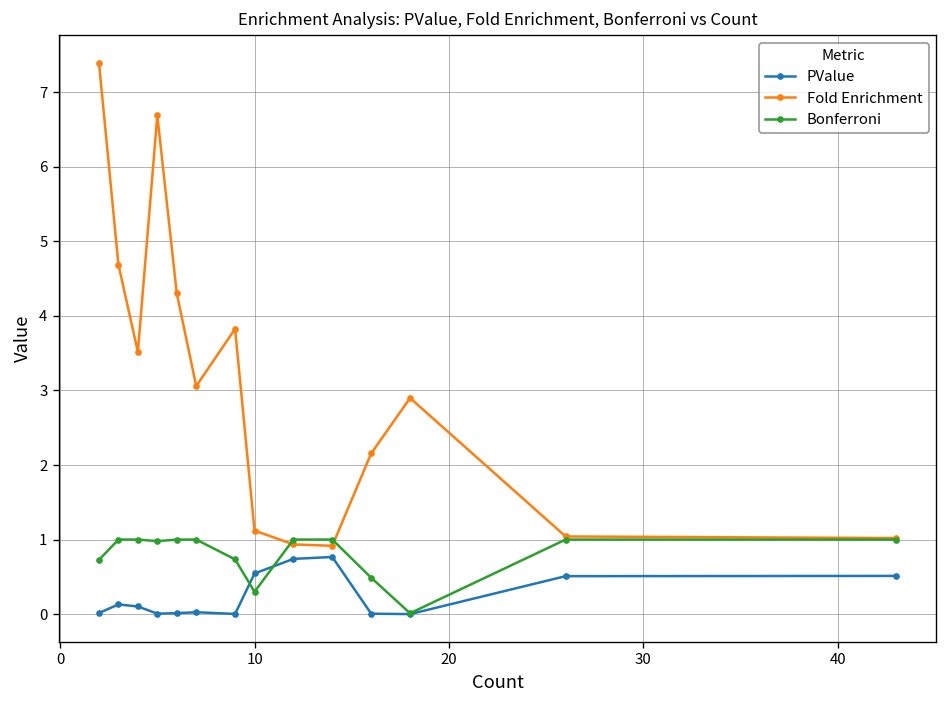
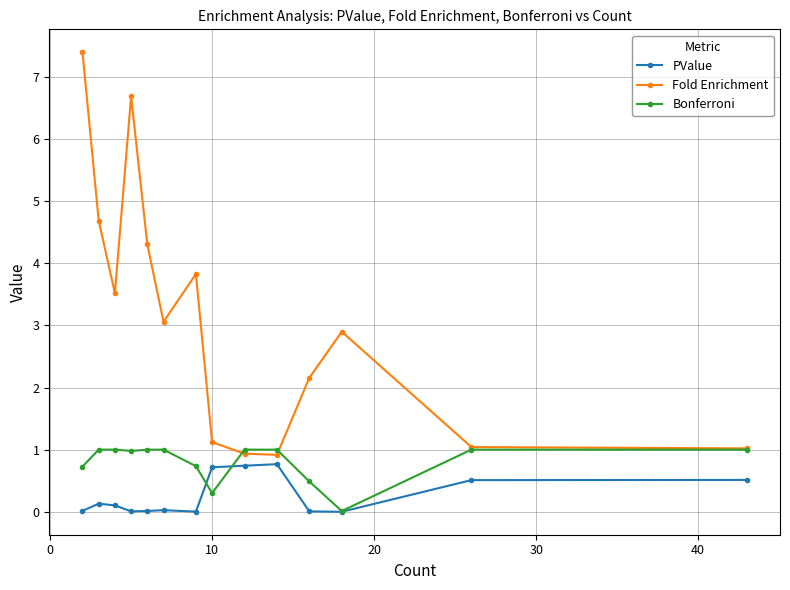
  {
    "PValue": {
-     "10": 0.5
+     "10": 0.7
    },
    "Fold Enrichment": {
      "10": 1.1
    },
    "Bonferroni": {
      "10": 0.3
    }
  }
